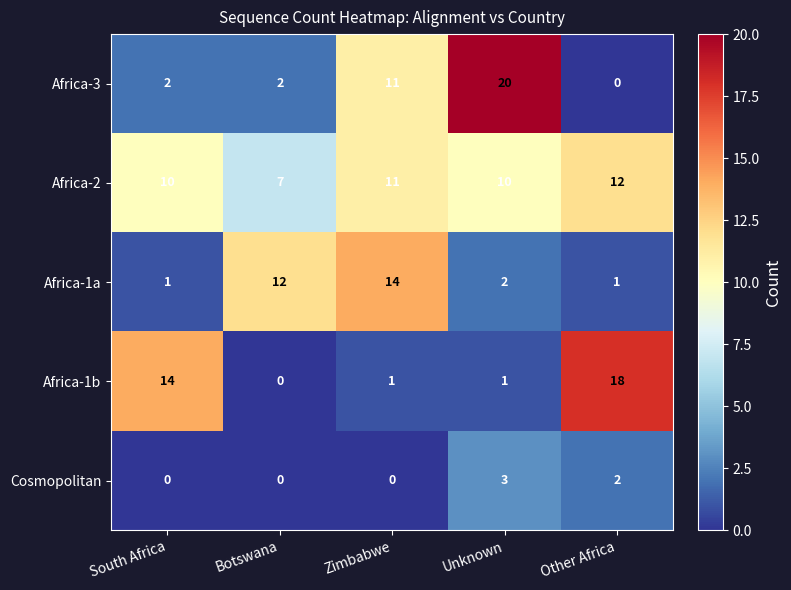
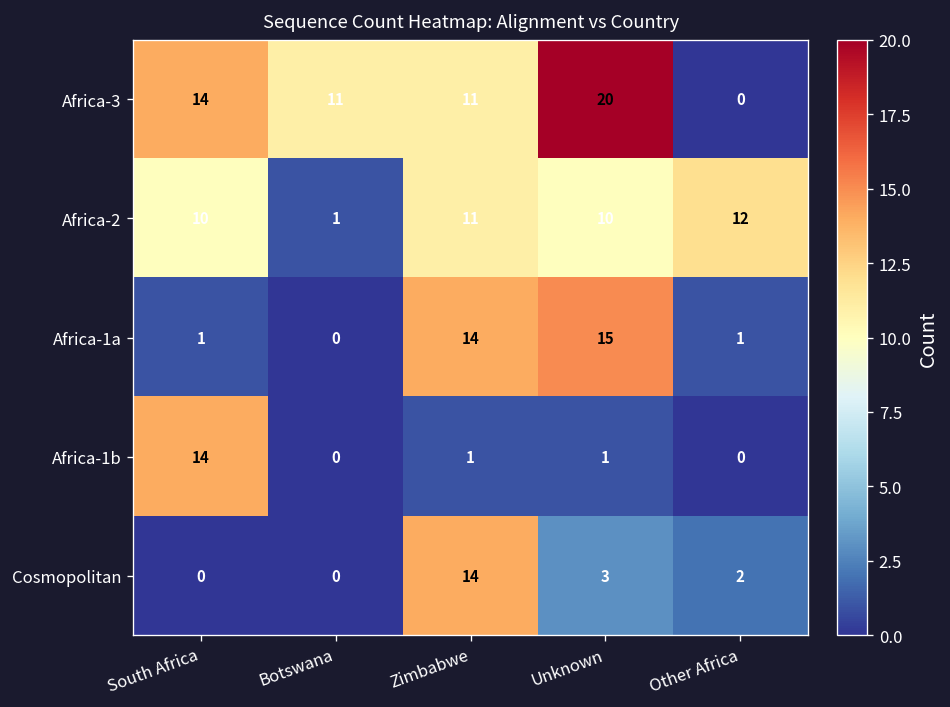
  {
    "Africa-3": {
-     "South Africa": 2,
-     "Botswana": 2,
+     "South Africa": 14,
+     "Botswana": 11,
      "Zimbabwe": 11,
      "Unknown": 20,
      "Other Africa": 0
    },
    "Africa-2": {
      "South Africa": 10,
-     "Botswana": 7,
+     "Botswana": 1,
      "Zimbabwe": 11,
      "Unknown": 10,
      "Other Africa": 12
    },
    "Africa-1a": {
      "South Africa": 1,
-     "Botswana": 12,
+     "Botswana": 0,
      "Zimbabwe": 14,
-     "Unknown": 2,
+     "Unknown": 15,
      "Other Africa": 1
    },
    "Africa-1b": {
      "South Africa": 14,
      "Botswana": 0,
      "Zimbabwe": 1,
      "Unknown": 1,
-     "Other Africa": 18
+     "Other Africa": 0
    },
    "Cosmopolitan": {
      "South Africa": 0,
      "Botswana": 0,
-     "Zimbabwe": 0,
+     "Zimbabwe": 14,
      "Unknown": 3,
      "Other Africa": 2
    }
  }
